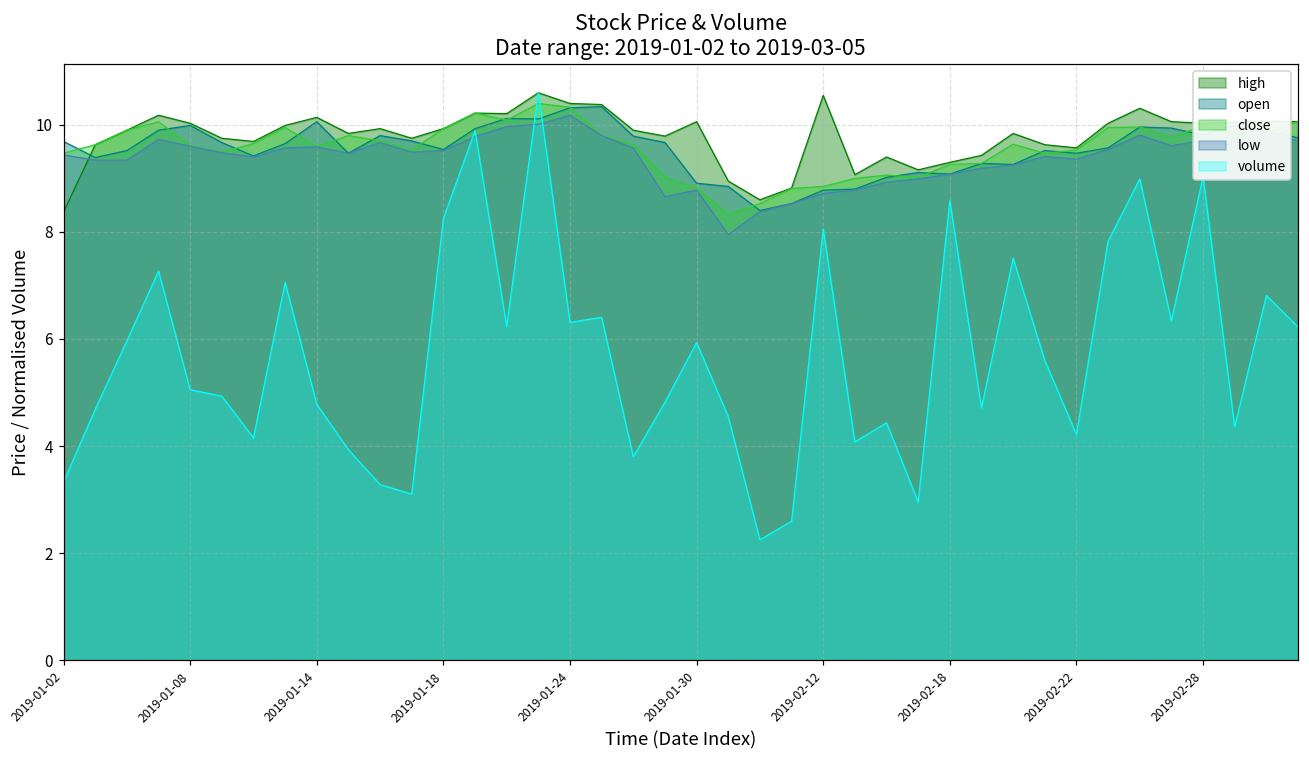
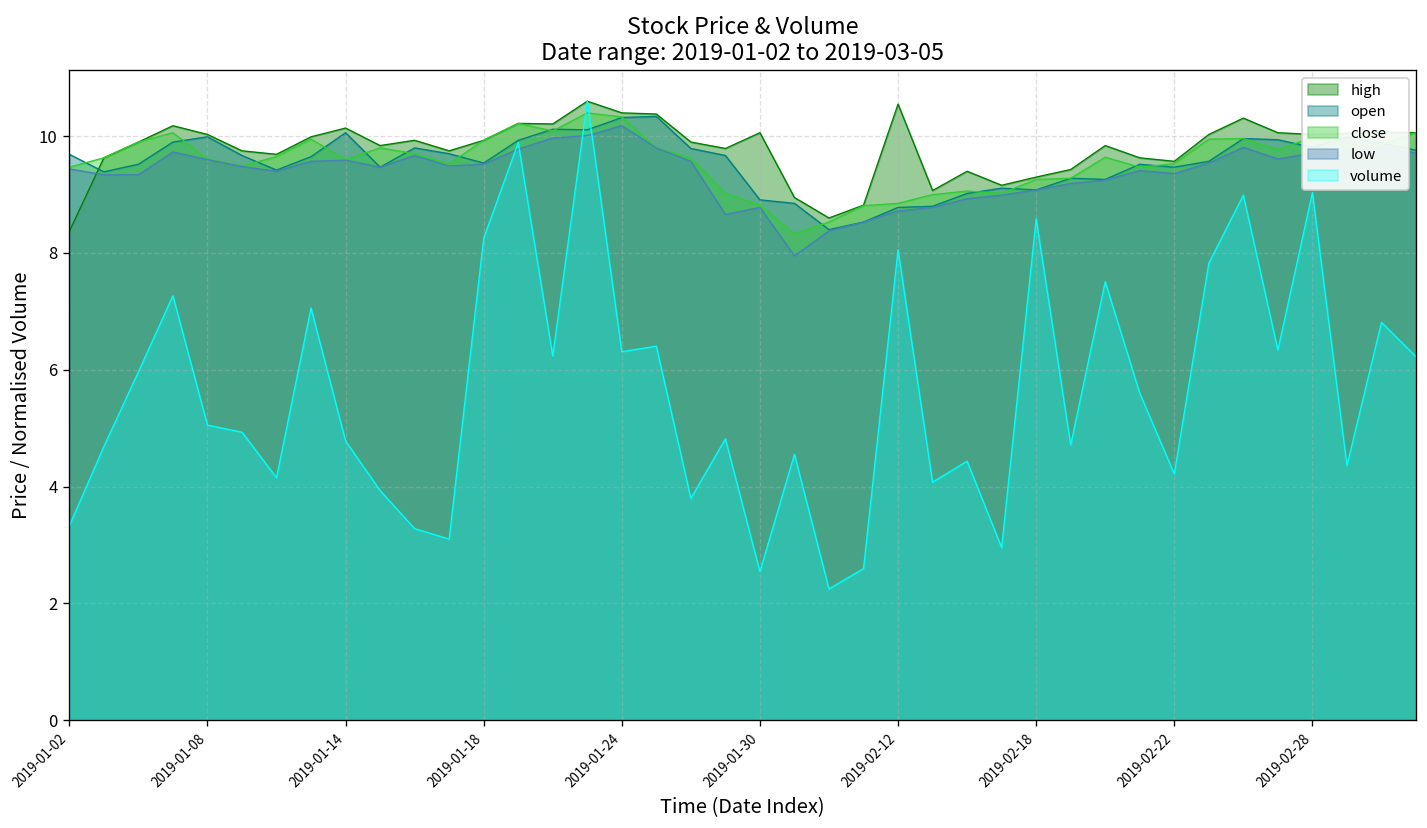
  {
    "high": {
      "2019-01-02": 8.4,
      "2019-01-14": 10.1,
      "2019-01-24": 10.4,
      "2019-01-30": 10.1,
      "2019-02-12": 10.6
    },
    "close": {
      "2019-02-12": 8.9
    },
    "volume": {
      "2019-01-02": 3.3,
      "2019-01-08": 5.1,
      "2019-01-14": 4.8,
      "2019-01-18": 8.3,
      "2019-01-24": 6.3,
-     "2019-01-30": 5.9,
+     "2019-01-30": 2.5,
      "2019-02-12": 8.1,
      "2019-02-18": 8.6,
      "2019-02-22": 4.2
    }
  }
